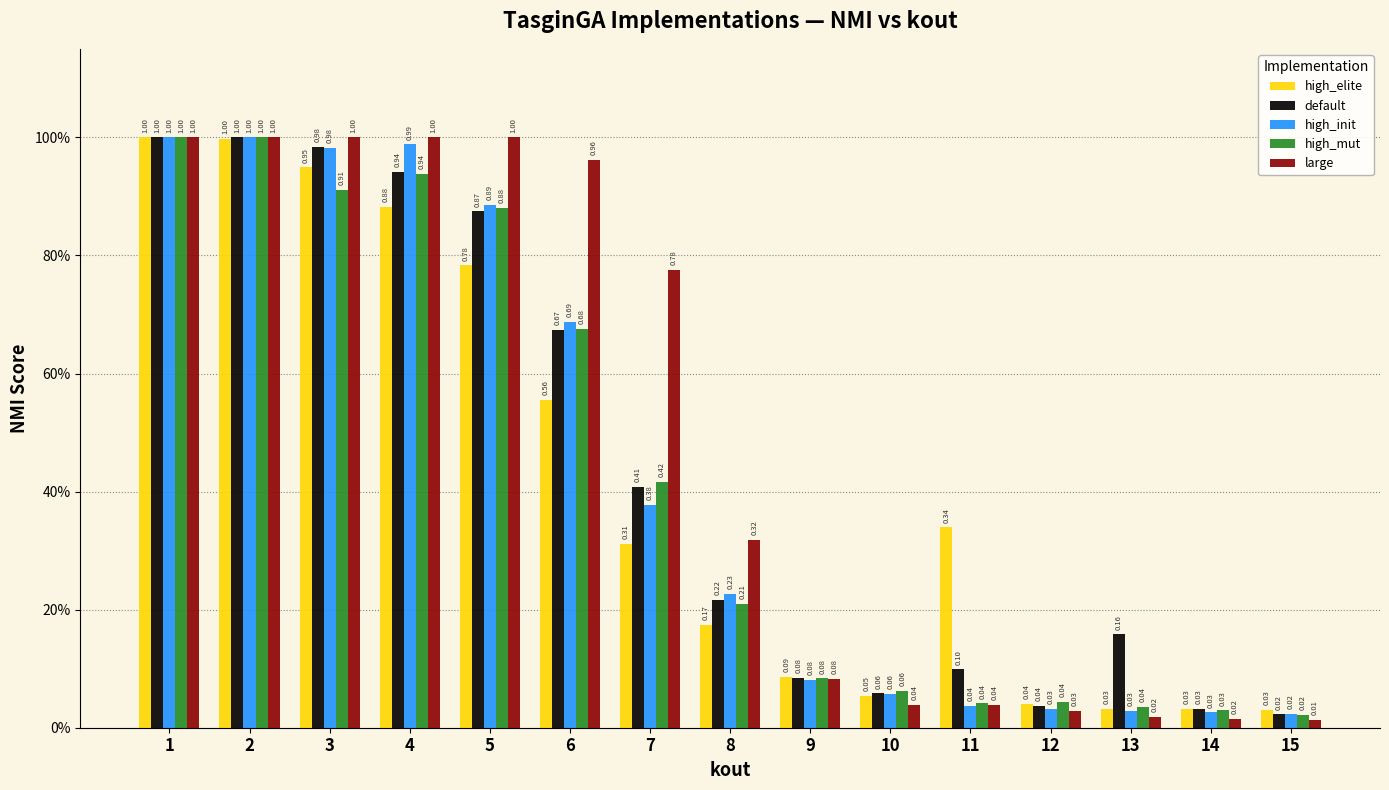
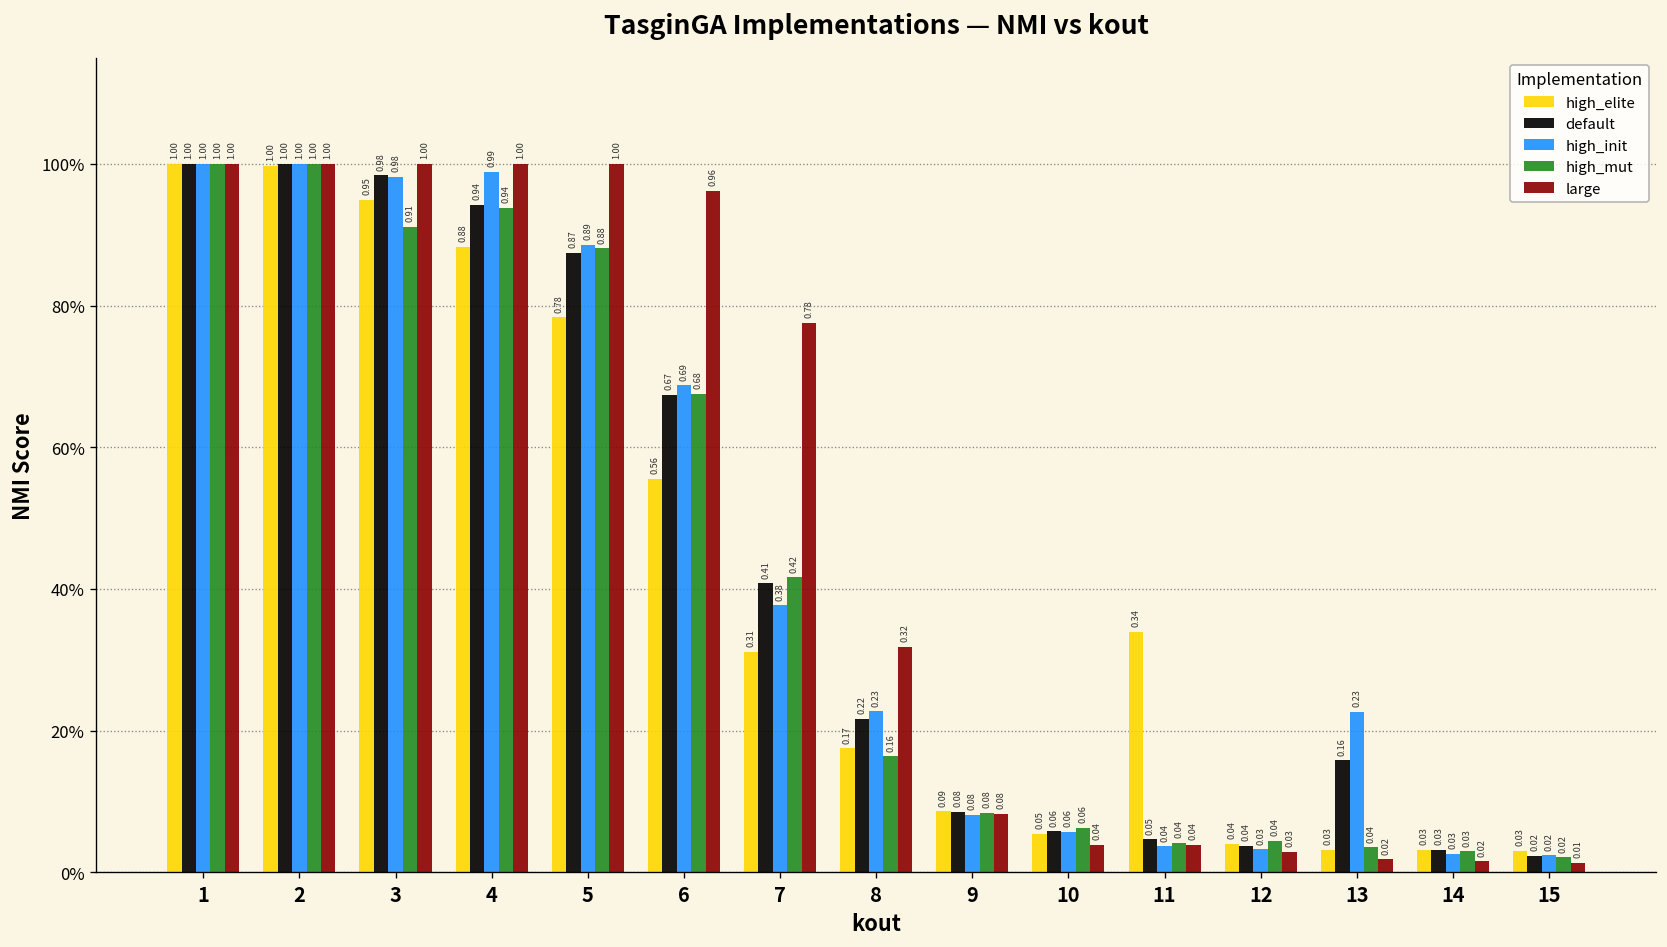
  {
    "high_elite": {
      "1": 1.00,
      "2": 1.00,
      "3": 0.95,
      "4": 0.88,
      "5": 0.78,
      "6": 0.56,
      "7": 0.31,
      "8": 0.17,
      "9": 0.09,
      "10": 0.05,
      "11": 0.34,
      "12": 0.04,
      "13": 0.03,
      "14": 0.03,
      "15": 0.03
    },
    "default": {
      "1": 1.00,
      "2": 1.00,
      "3": 0.98,
      "4": 0.94,
      "5": 0.87,
      "6": 0.67,
      "7": 0.41,
      "8": 0.22,
      "9": 0.08,
      "10": 0.06,
-     "11": 0.10,
+     "11": 0.05,
      "12": 0.04,
      "13": 0.16,
      "14": 0.03,
      "15": 0.02
    },
    "high_init": {
      "1": 1.00,
      "2": 1.00,
      "3": 0.98,
      "4": 0.99,
      "5": 0.89,
      "6": 0.69,
      "7": 0.38,
      "8": 0.23,
      "9": 0.08,
      "10": 0.06,
      "11": 0.04,
      "12": 0.03,
-     "13": 0.03,
+     "13": 0.23,
      "14": 0.03,
      "15": 0.02
    },
    "high_mut": {
      "1": 1.00,
      "2": 1.00,
      "3": 0.91,
      "4": 0.94,
      "5": 0.88,
      "6": 0.68,
      "7": 0.42,
-     "8": 0.21,
+     "8": 0.16,
      "9": 0.08,
      "10": 0.06,
      "11": 0.04,
      "12": 0.04,
      "13": 0.04,
      "14": 0.03,
      "15": 0.02
    },
    "large": {
      "1": 1.00,
      "2": 1.00,
      "3": 1.00,
      "4": 1.00,
      "5": 1.00,
      "6": 0.96,
      "7": 0.78,
      "8": 0.32,
      "9": 0.08,
      "10": 0.04,
      "11": 0.04,
      "12": 0.03,
      "13": 0.02,
      "14": 0.02,
      "15": 0.01
    }
  }
